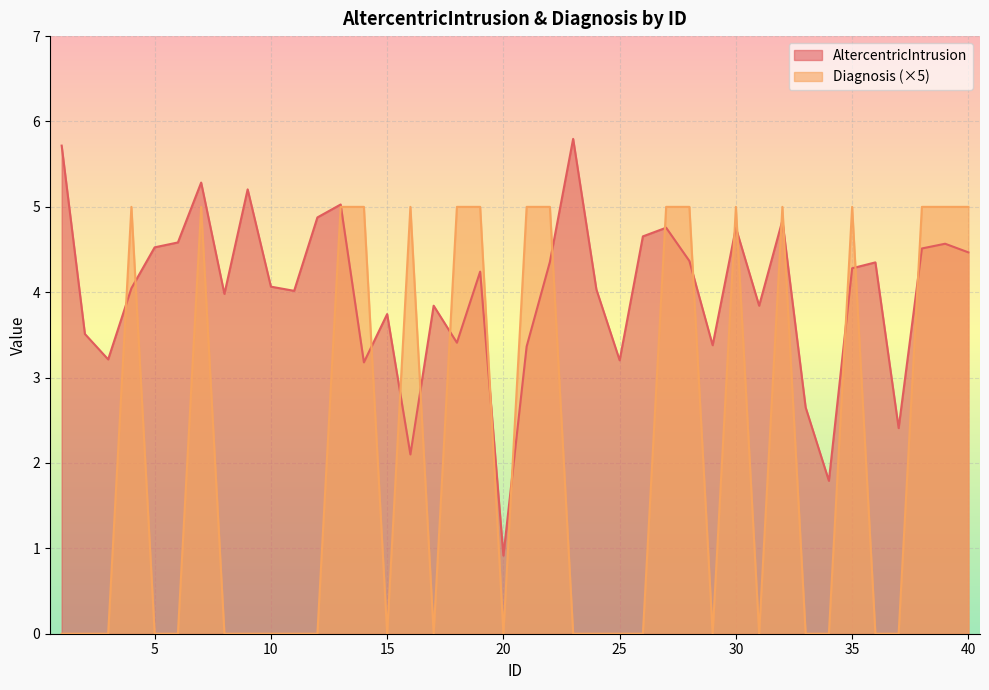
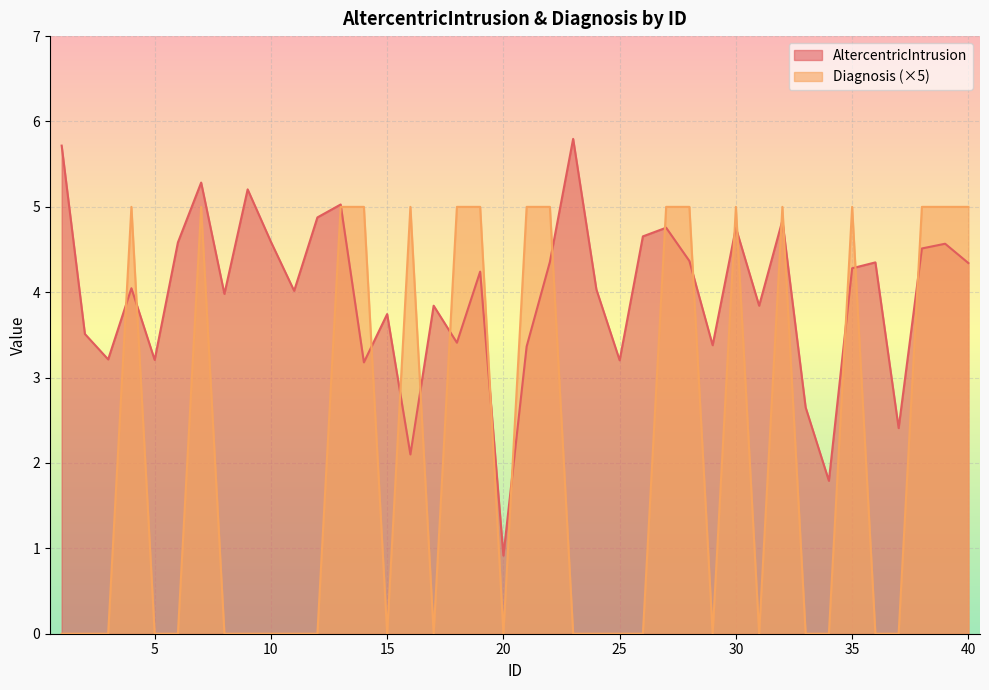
  {
    "AltercentricIntrusion": {
-     "5": 4.5,
-     "10": 4.1,
+     "5": 3.2,
+     "10": 4.6,
      "15": 3.7,
      "20": 0.9,
      "25": 3.2,
      "30": 4.8,
      "35": 4.3,
-     "40": 4.5
+     "40": 4.3
    },
    "Diagnosis (×5)": {
      "5": 0.0,
      "10": 0.0,
      "15": 0.0,
      "20": 0.0,
      "25": 0.0,
      "30": 5.0,
      "35": 5.0,
      "40": 5.0
    }
  }
